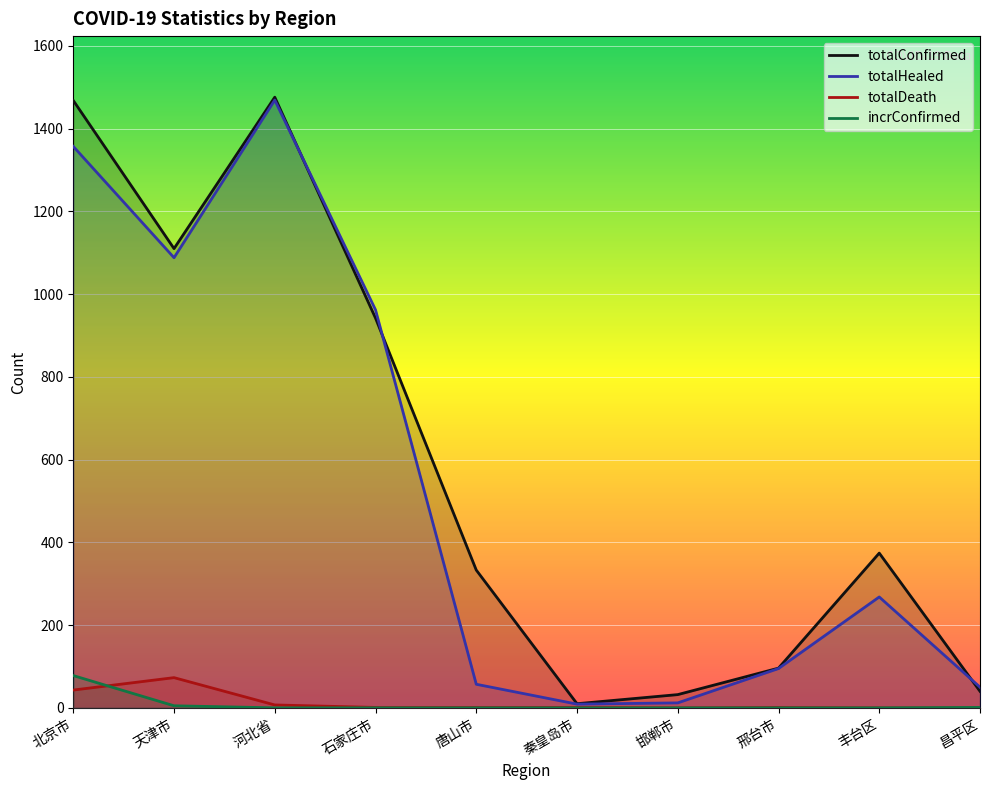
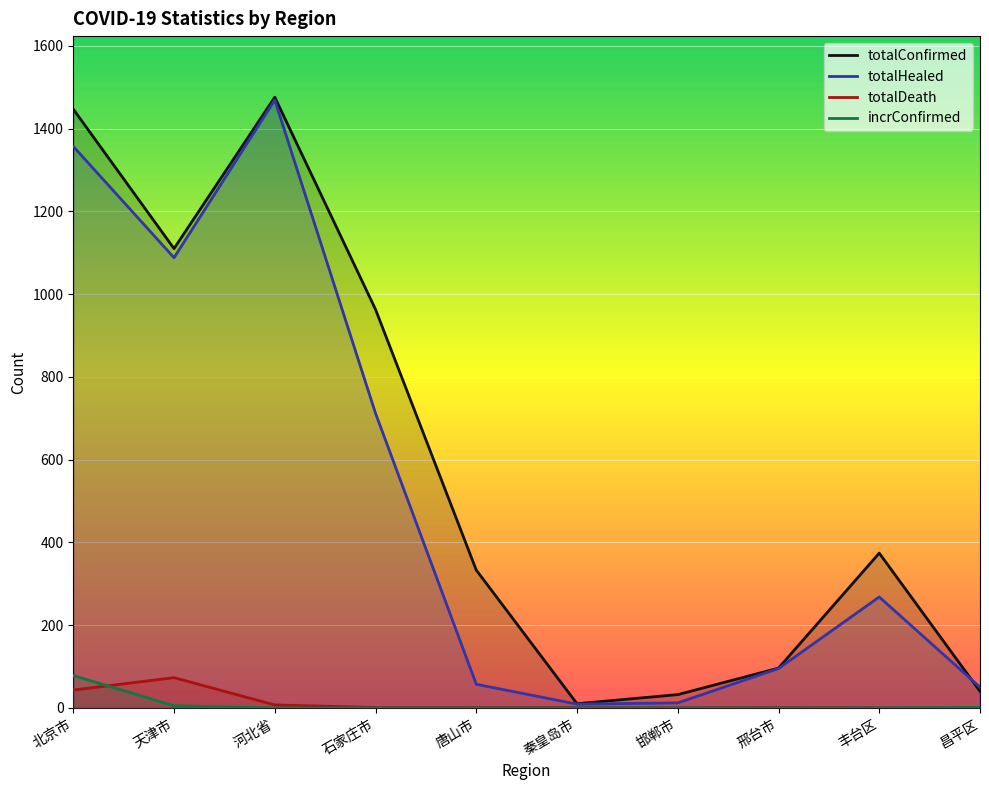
  {
    "totalConfirmed": {
-     "北京市": 1470,
+     "北京市": 1450,
      "天津市": 1110,
      "河北省": 1480,
-     "石家庄市": 940,
+     "石家庄市": 960,
      "唐山市": 330,
      "邯郸市": 30,
      "丰台区": 370,
      "昌平区": 40
    },
    "totalHealed": {
      "北京市": 1360,
      "天津市": 1090,
      "河北省": 1470,
-     "石家庄市": 960,
+     "石家庄市": 710,
      "唐山市": 60,
      "邯郸市": 10,
      "丰台区": 270,
      "昌平区": 50
    },
    "totalDeath": {
      "北京市": 40,
      "天津市": 70,
      "河北省": 10
    },
    "incrConfirmed": {
      "北京市": 80,
      "天津市": 10,
      "河北省": 0
    }
  }
